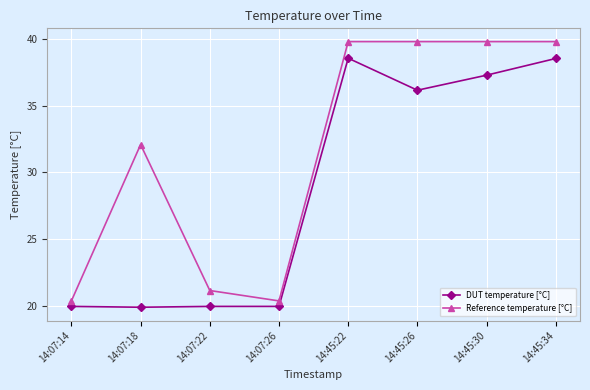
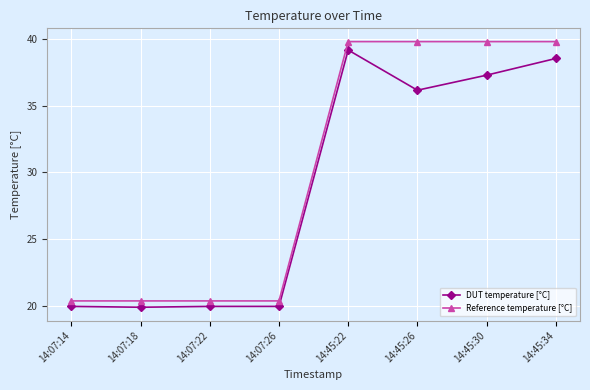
  {
    "DUT temperature [°C]": {
      "14:07:14": 19.9,
      "14:07:18": 19.9,
      "14:07:22": 19.9,
      "14:07:26": 19.9,
-     "14:45:22": 38.6,
+     "14:45:22": 39.2,
      "14:45:26": 36.2,
      "14:45:30": 37.3,
      "14:45:34": 38.6
    },
    "Reference temperature [°C]": {
      "14:07:14": 20.4,
-     "14:07:18": 32.1,
-     "14:07:22": 21.1,
+     "14:07:18": 20.4,
+     "14:07:22": 20.4,
      "14:07:26": 20.4,
      "14:45:22": 39.8,
      "14:45:26": 39.8,
      "14:45:30": 39.8,
      "14:45:34": 39.8
    }
  }
